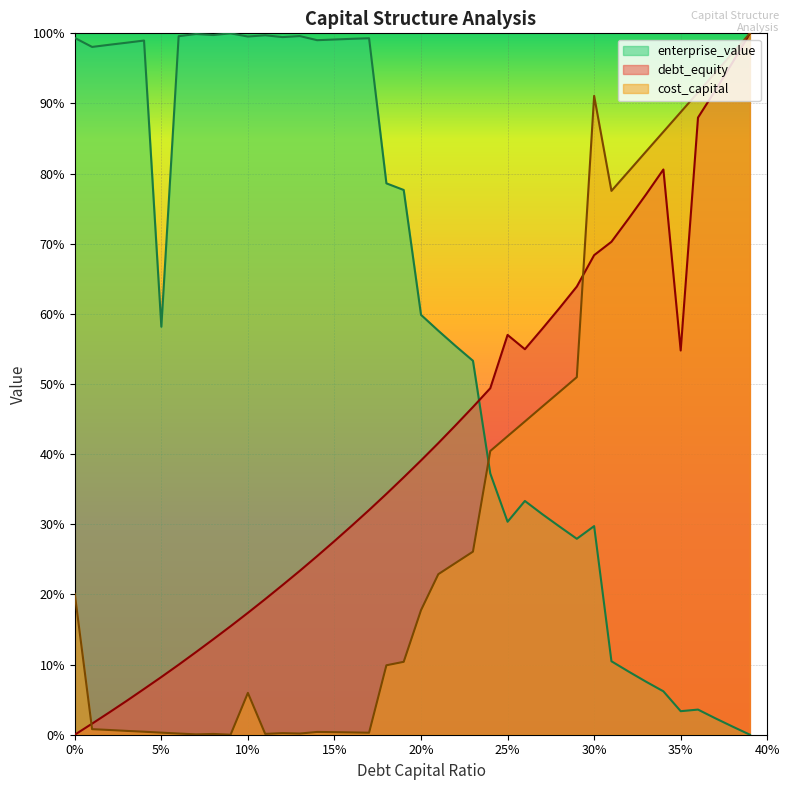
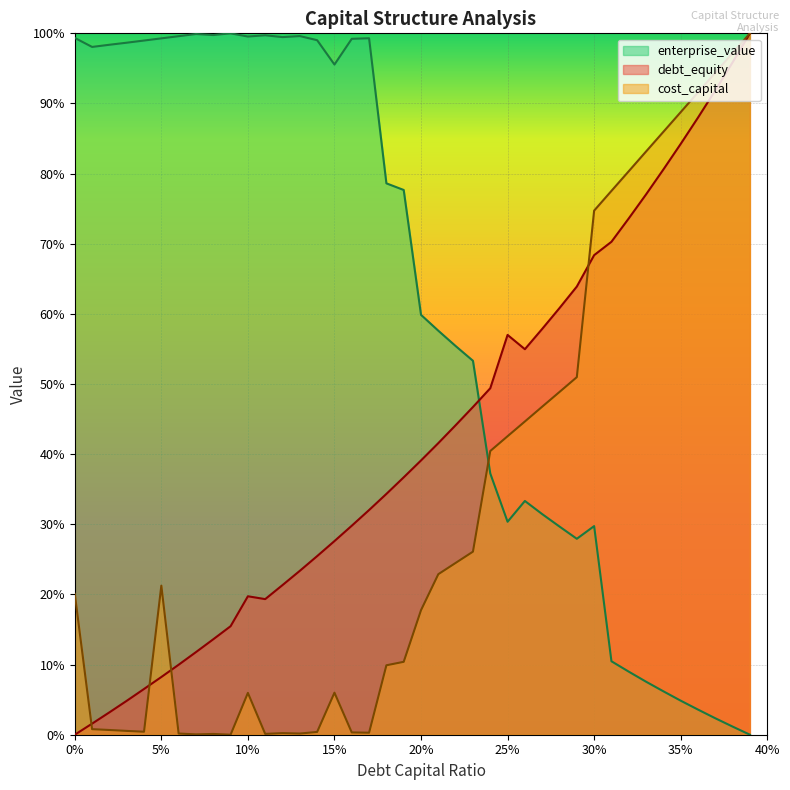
  {
    "enterprise_value": {
      "0%": "99%",
-     "5%": "58%",
+     "5%": "99%",
      "10%": "100%",
-     "15%": "99%",
+     "15%": "96%",
      "20%": "60%",
      "25%": "30%",
      "30%": "30%",
-     "35%": "3%"
+     "35%": "5%"
    },
    "debt_equity": {
      "0%": "0%",
      "5%": "8%",
-     "10%": "17%",
+     "10%": "20%",
      "15%": "28%",
      "20%": "39%",
      "25%": "57%",
      "30%": "68%",
-     "35%": "55%"
+     "35%": "84%"
    },
    "cost_capital": {
      "0%": "20%",
-     "5%": "0%",
+     "5%": "21%",
      "10%": "6%",
-     "15%": "0%",
+     "15%": "6%",
      "20%": "18%",
      "25%": "43%",
-     "30%": "91%",
+     "30%": "75%",
      "35%": "89%"
    }
  }
